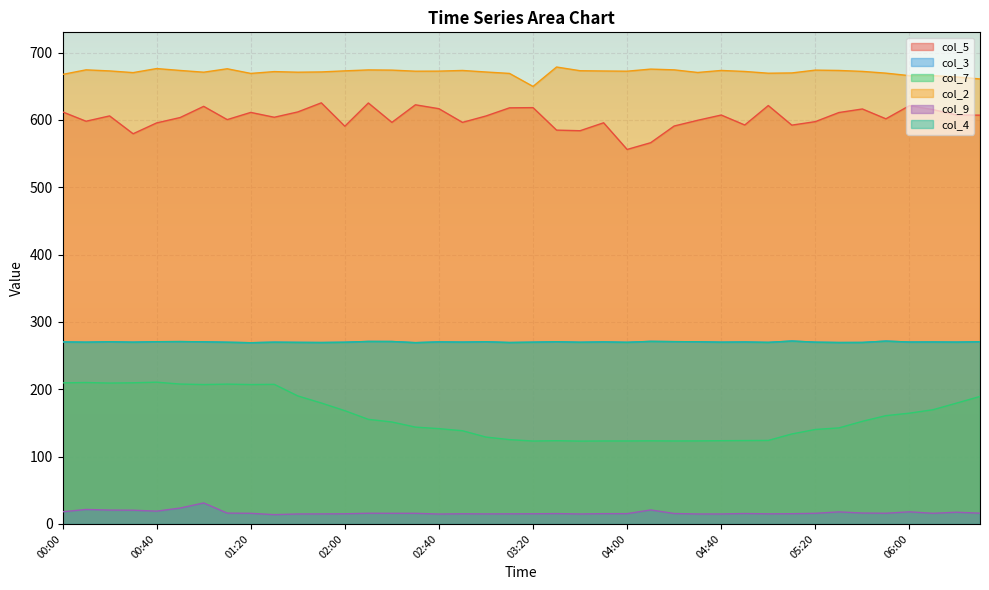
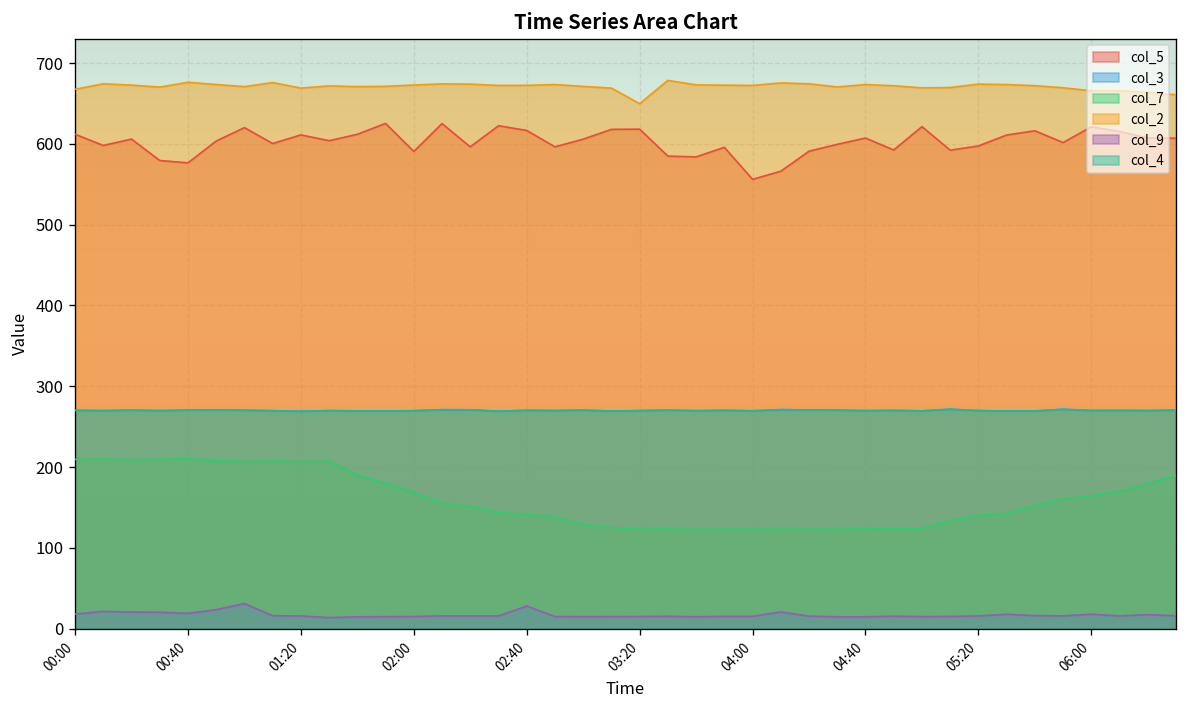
  {
    "col_5": {
      "00:00": 610,
-     "00:40": 600,
+     "00:40": 580,
      "01:20": 610,
      "02:00": 590,
      "02:40": 620,
      "03:20": 620,
      "04:00": 560,
      "04:40": 610,
      "05:20": 600
    },
    "col_2": {
      "00:00": 670,
      "00:40": 680,
      "01:20": 670,
      "02:00": 670,
      "02:40": 670,
      "03:20": 650,
      "04:00": 670,
      "04:40": 670,
      "05:20": 670
    },
    "col_9": {
      "00:00": 20,
      "00:40": 20,
      "01:20": 20,
      "02:00": 20,
-     "02:40": 10,
+     "02:40": 30,
      "03:20": 20,
      "04:00": 20,
      "04:40": 10,
      "05:20": 20,
      "06:00": 20
    }
  }
